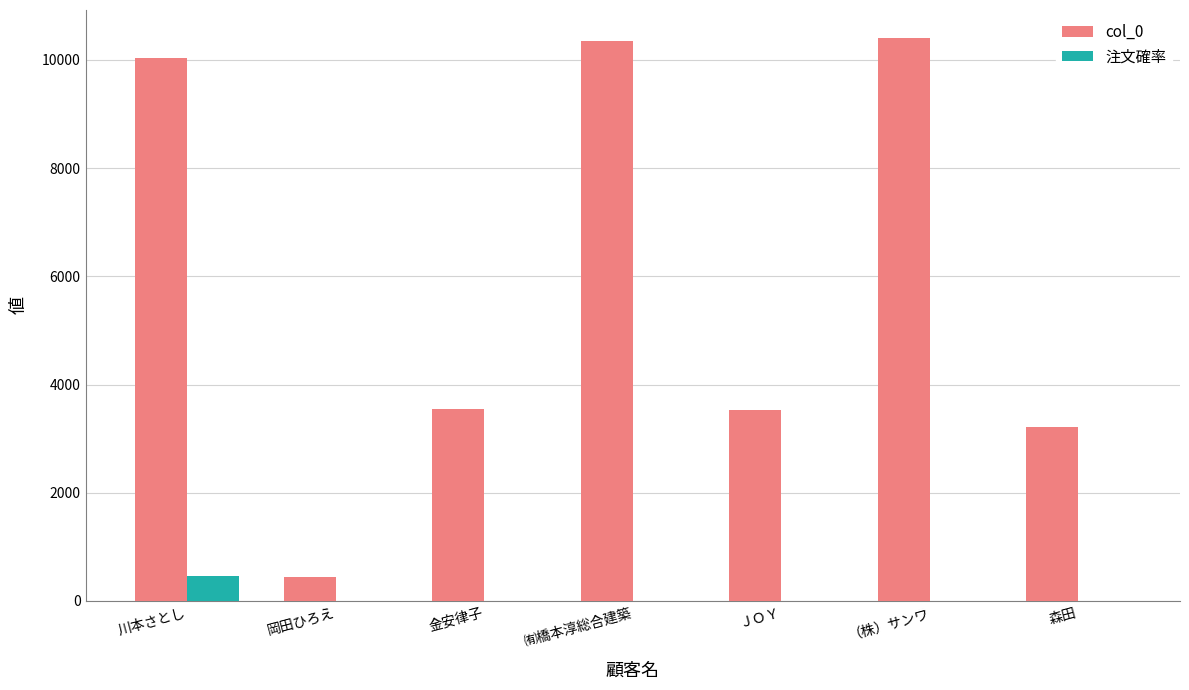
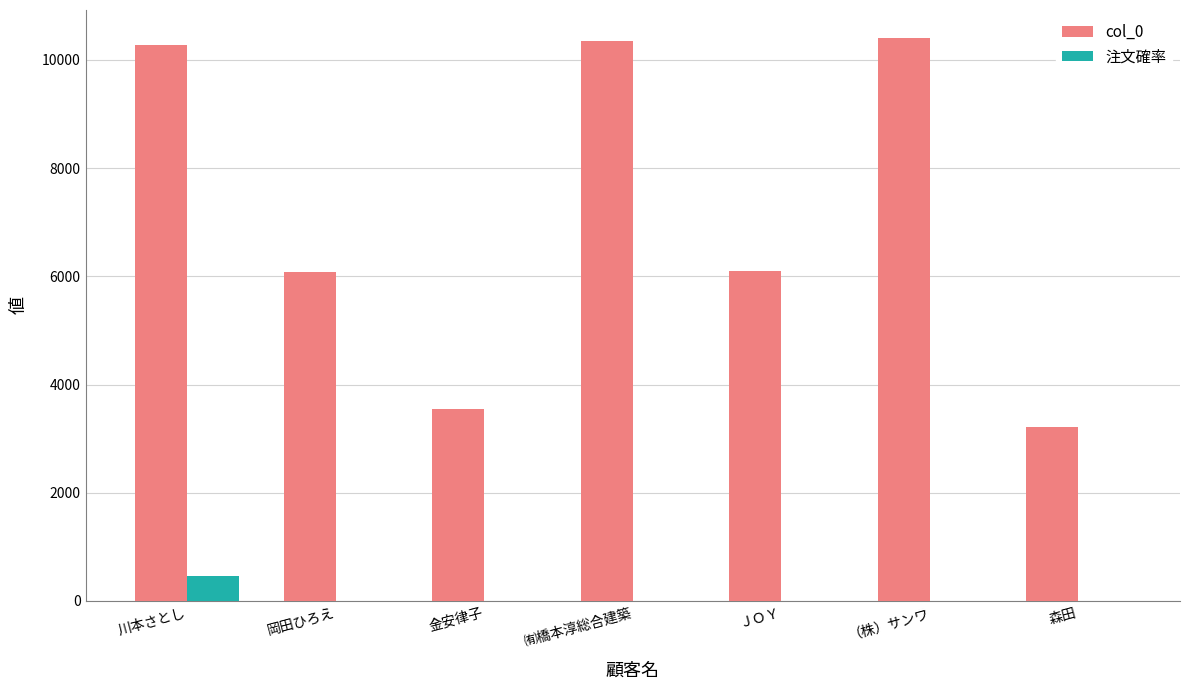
  {
    "col_0": {
-     "川本さとし": 10000,
-     "岡田ひろえ": 400,
+     "川本さとし": 10300,
+     "岡田ひろえ": 6100,
      "金安律子": 3600,
      "㈲橋本淳総合建築": 10400,
-     "ＪＯＹ": 3500,
+     "ＪＯＹ": 6100,
      "（株）サンワ": 10400,
      "森田": 3200
    },
    "注文確率": {
      "川本さとし": 500
    }
  }
